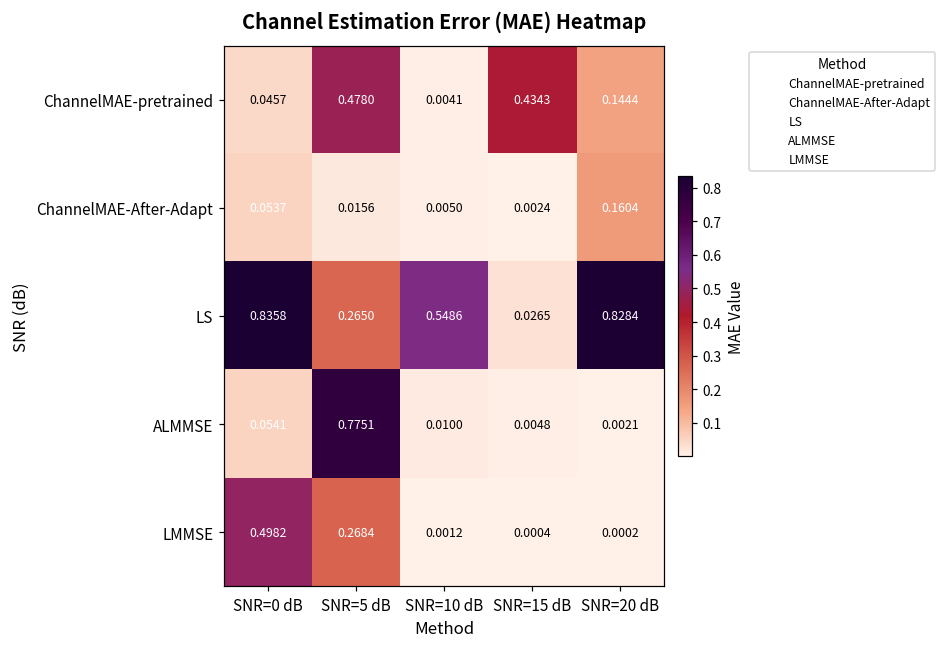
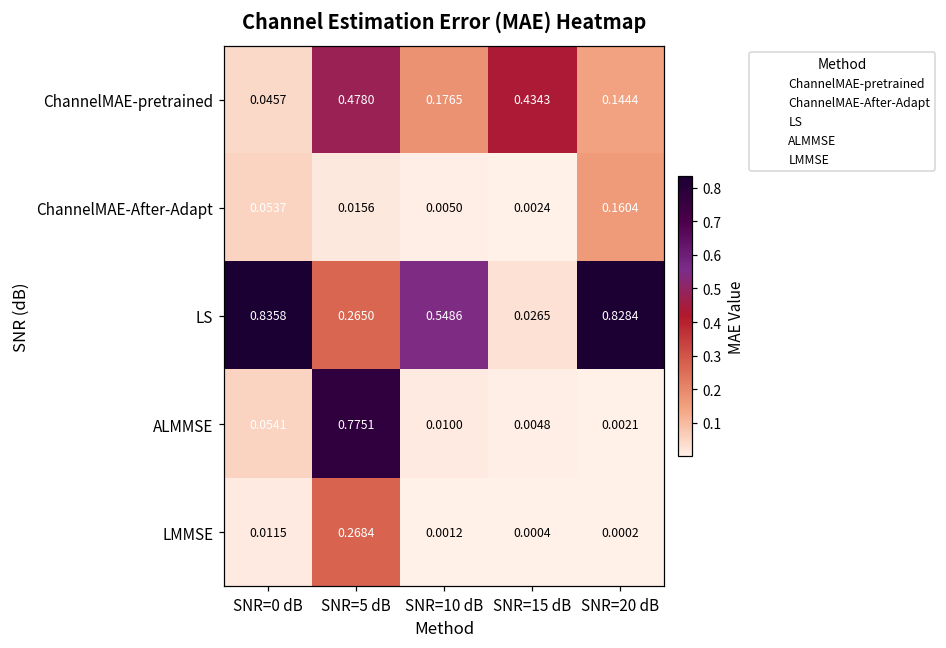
  {
    "ChannelMAE-pretrained": {
      "SNR=0 dB": 0.0457,
      "SNR=5 dB": 0.4780,
-     "SNR=10 dB": 0.0041,
+     "SNR=10 dB": 0.1765,
      "SNR=15 dB": 0.4343,
      "SNR=20 dB": 0.1444
    },
    "ChannelMAE-After-Adapt": {
      "SNR=0 dB": 0.0537,
      "SNR=5 dB": 0.0156,
      "SNR=10 dB": 0.0050,
      "SNR=15 dB": 0.0024,
      "SNR=20 dB": 0.1604
    },
    "LS": {
      "SNR=0 dB": 0.8358,
      "SNR=5 dB": 0.2650,
      "SNR=10 dB": 0.5486,
      "SNR=15 dB": 0.0265,
      "SNR=20 dB": 0.8284
    },
    "ALMMSE": {
      "SNR=0 dB": 0.0541,
      "SNR=5 dB": 0.7751,
      "SNR=10 dB": 0.0100,
      "SNR=15 dB": 0.0048,
      "SNR=20 dB": 0.0021
    },
    "LMMSE": {
-     "SNR=0 dB": 0.4982,
+     "SNR=0 dB": 0.0115,
      "SNR=5 dB": 0.2684,
      "SNR=10 dB": 0.0012,
      "SNR=15 dB": 0.0004,
      "SNR=20 dB": 0.0002
    }
  }
